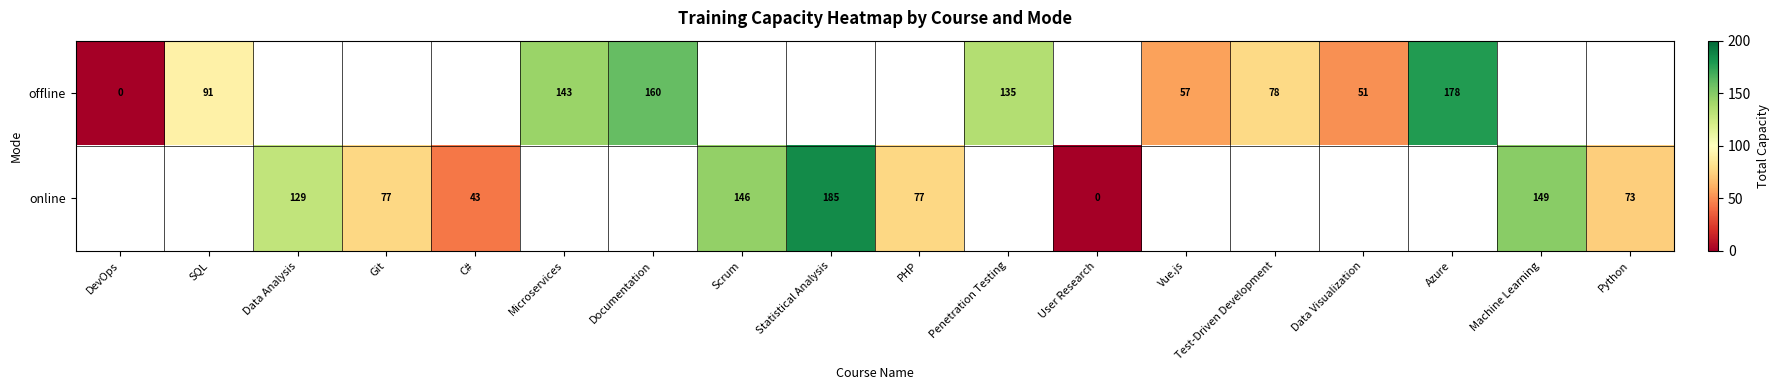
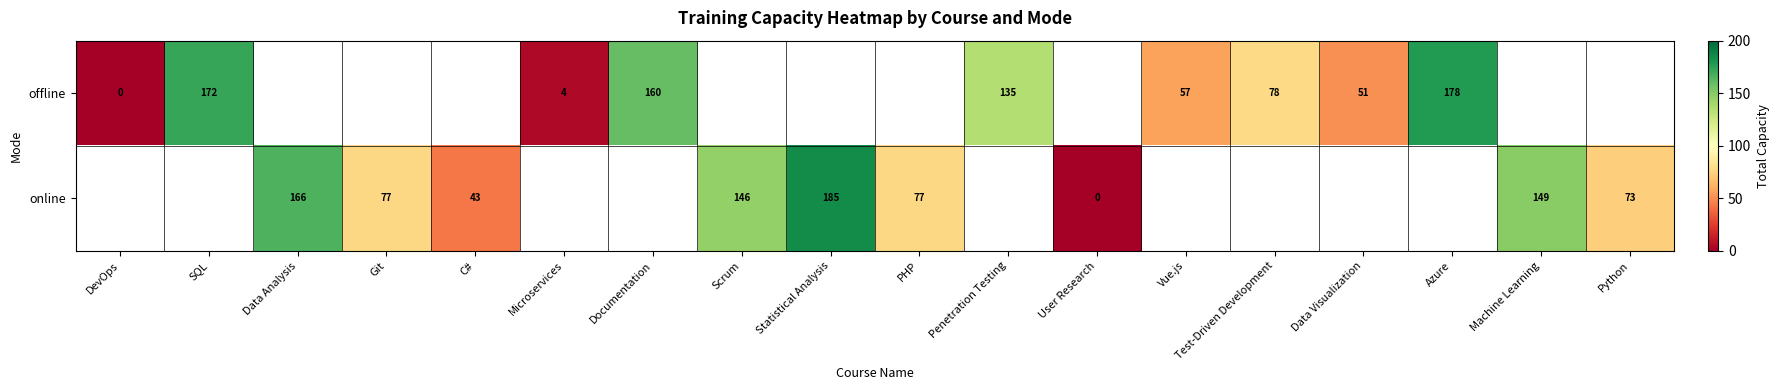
  {
    "offline": {
      "DevOps": 0,
-     "SQL": 91,
-     "Microservices": 143,
+     "SQL": 172,
+     "Microservices": 4,
      "Documentation": 160,
      "Penetration Testing": 135,
      "Vue.js": 57,
      "Test-Driven Development": 78,
      "Data Visualization": 51,
      "Azure": 178
    },
    "online": {
-     "Data Analysis": 129,
+     "Data Analysis": 166,
      "Git": 77,
      "C#": 43,
      "Scrum": 146,
      "Statistical Analysis": 185,
      "PHP": 77,
      "User Research": 0,
      "Machine Learning": 149,
      "Python": 73
    }
  }
